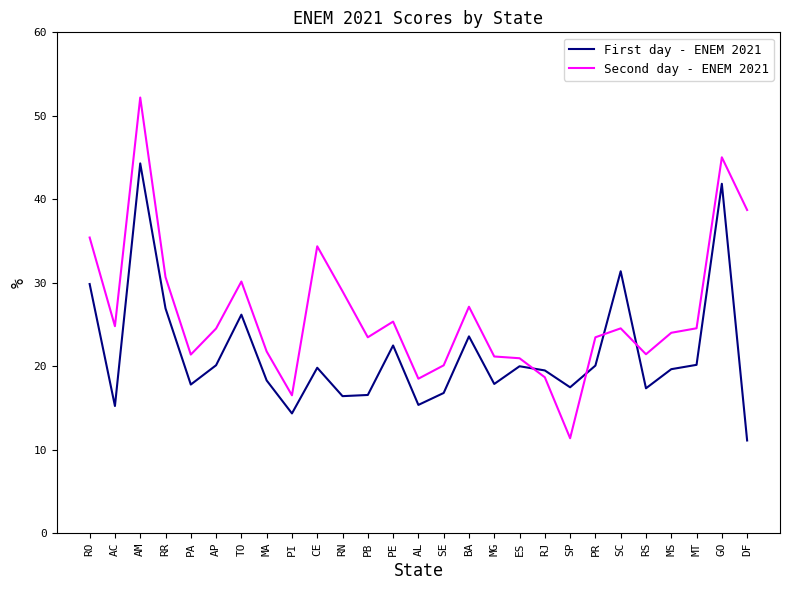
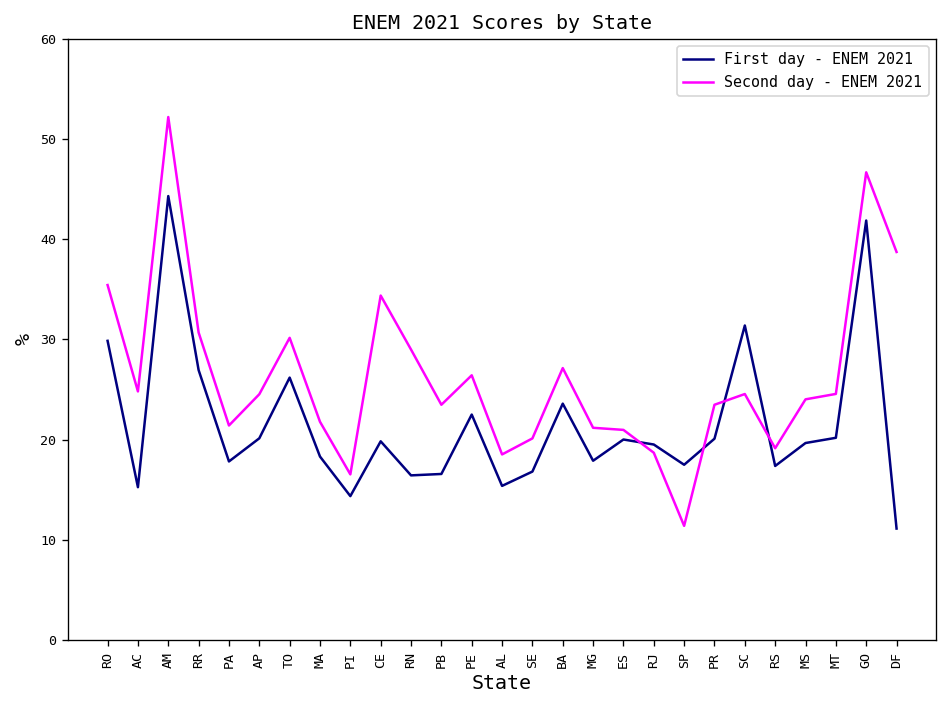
  {
    "First day - ENEM 2021": {
      "RO": 30,
      "AC": 15,
      "AM": 44,
      "RR": 27,
      "PA": 18,
      "AP": 20,
      "TO": 26,
      "MA": 18,
      "PI": 14,
      "CE": 20,
      "RN": 16,
      "PB": 17,
      "PE": 22,
      "AL": 15,
      "SE": 17,
      "BA": 24,
      "MG": 18,
      "ES": 20,
      "RJ": 20,
      "SP": 17,
      "PR": 20,
      "SC": 31,
      "RS": 17,
      "MS": 20,
      "MT": 20,
      "GO": 42,
      "DF": 11
    },
    "Second day - ENEM 2021": {
      "RO": 35,
      "AC": 25,
      "AM": 52,
      "RR": 31,
      "PA": 21,
      "AP": 25,
      "TO": 30,
      "MA": 22,
      "PI": 17,
      "CE": 34,
      "RN": 29,
      "PB": 23,
-     "PE": 25,
+     "PE": 26,
      "AL": 19,
      "SE": 20,
      "BA": 27,
      "MG": 21,
      "ES": 21,
      "RJ": 19,
      "SP": 11,
      "PR": 23,
      "SC": 25,
-     "RS": 21,
+     "RS": 19,
      "MS": 24,
      "MT": 25,
-     "GO": 45,
+     "GO": 47,
      "DF": 39
    }
  }
